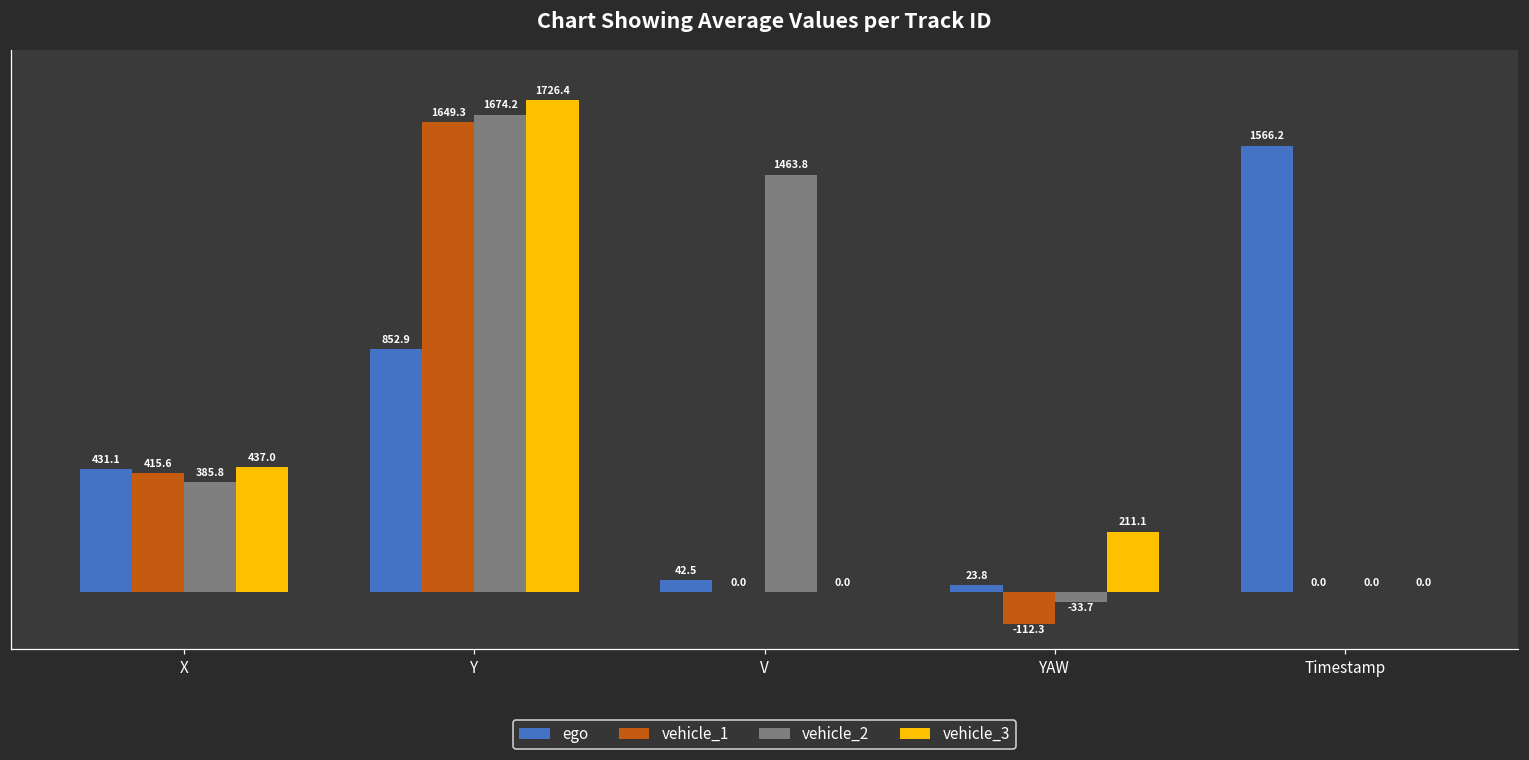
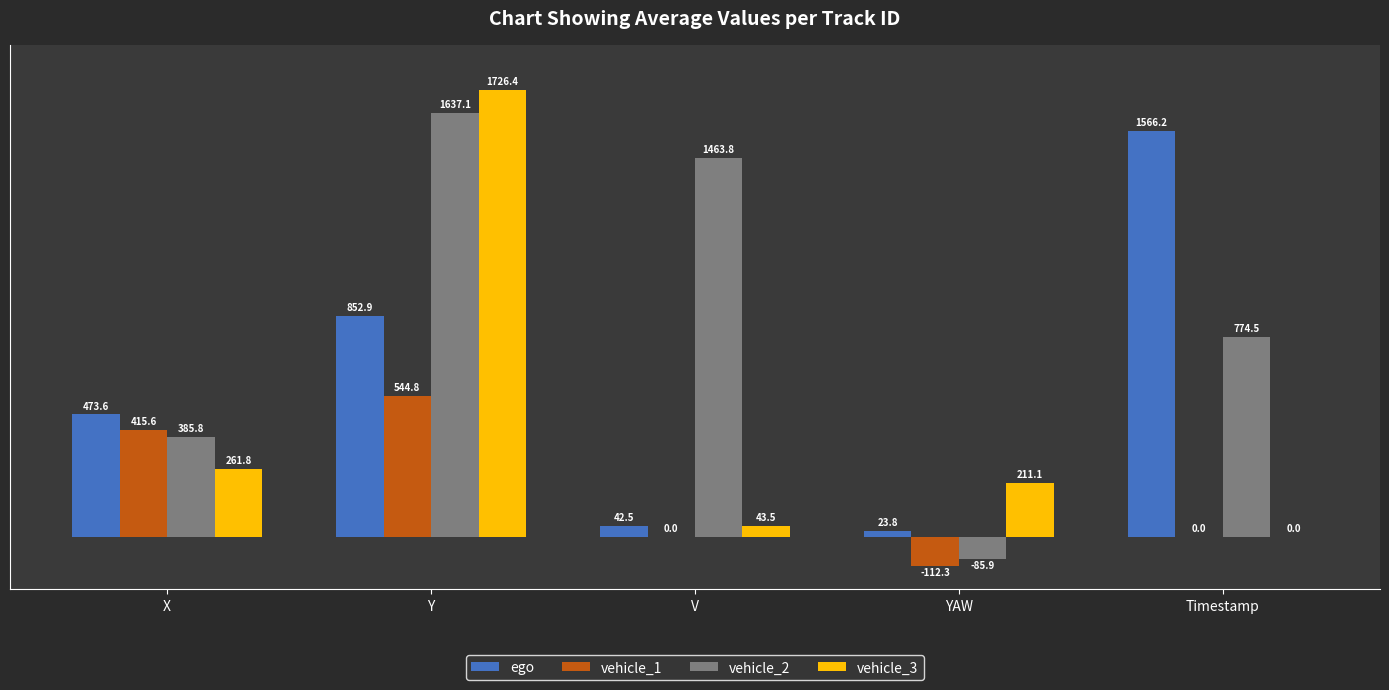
  {
    "ego": {
-     "X": 431.1,
+     "X": 473.6,
      "Y": 852.9,
      "V": 42.5,
      "YAW": 23.8,
      "Timestamp": 1566.2
    },
    "vehicle_1": {
      "X": 415.6,
-     "Y": 1649.3,
+     "Y": 544.8,
      "V": 0.0,
      "YAW": -112.3,
      "Timestamp": 0.0
    },
    "vehicle_2": {
      "X": 385.8,
-     "Y": 1674.2,
+     "Y": 1637.1,
      "V": 1463.8,
-     "YAW": -33.7,
-     "Timestamp": 0.0
+     "YAW": -85.9,
+     "Timestamp": 774.5
    },
    "vehicle_3": {
-     "X": 437.0,
+     "X": 261.8,
      "Y": 1726.4,
-     "V": 0.0,
+     "V": 43.5,
      "YAW": 211.1,
      "Timestamp": 0.0
    }
  }
